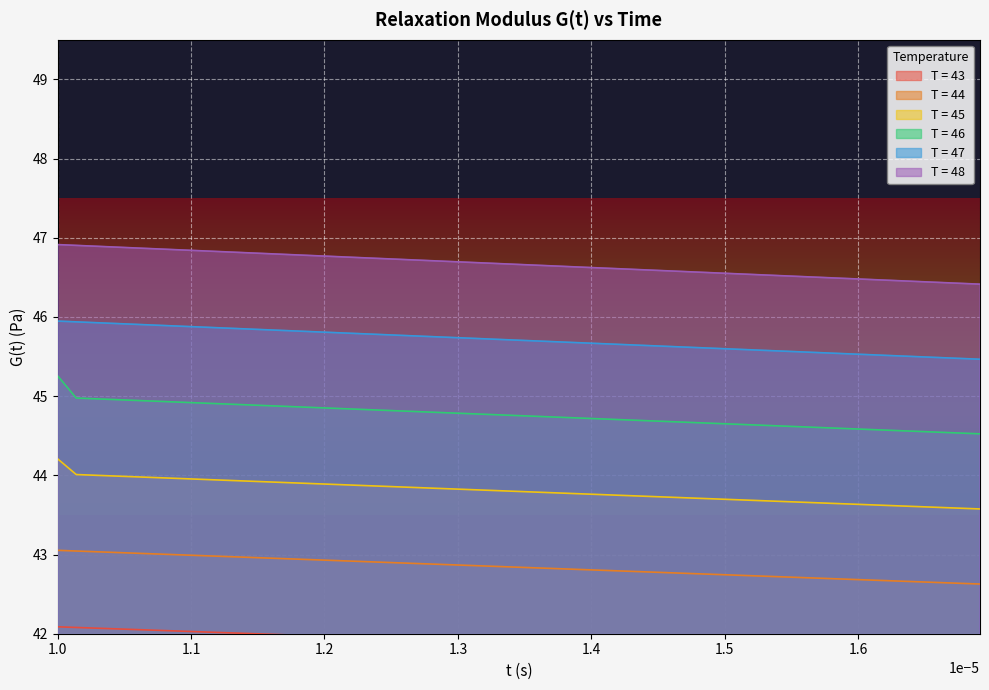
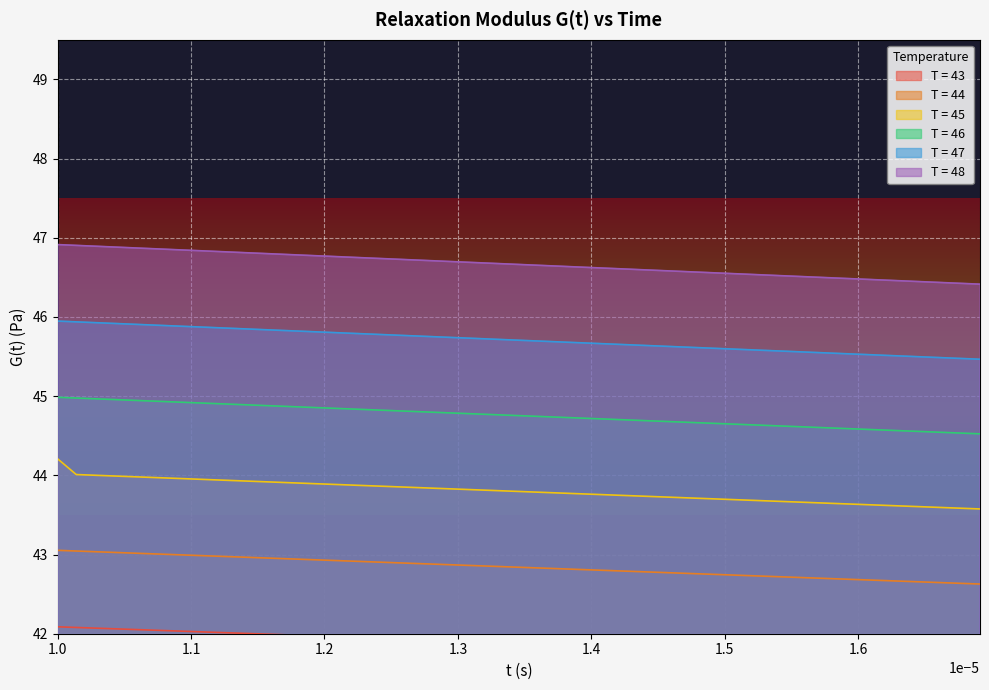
  {
    "T = 45": {
      "1.0": 44.2
    },
    "T = 46": {
-     "1.0": 45.3
+     "1.0": 45.0
    },
    "T = 47": {
      "1.0": 45.9
    },
    "T = 48": {
      "1.0": 46.9
    }
  }
